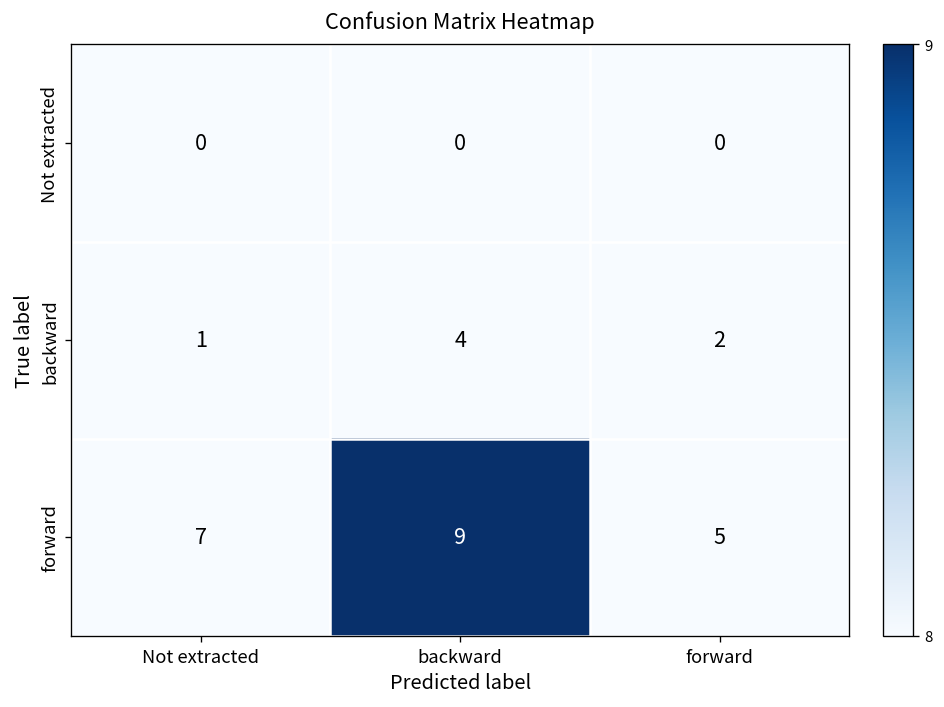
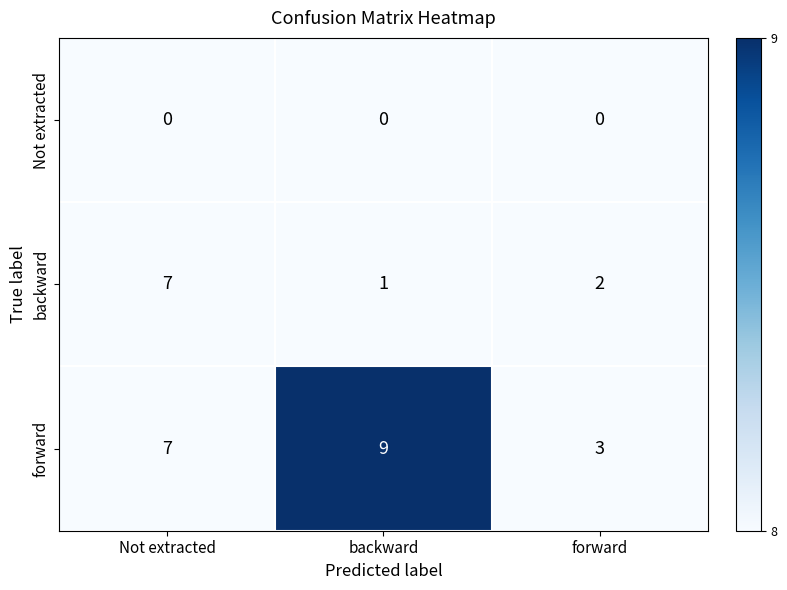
  {
    "Not extracted": {
      "Not extracted": 0,
      "backward": 0,
      "forward": 0
    },
    "backward": {
-     "Not extracted": 1,
-     "backward": 4,
+     "Not extracted": 7,
+     "backward": 1,
      "forward": 2
    },
    "forward": {
      "Not extracted": 7,
      "backward": 9,
-     "forward": 5
+     "forward": 3
    }
  }
